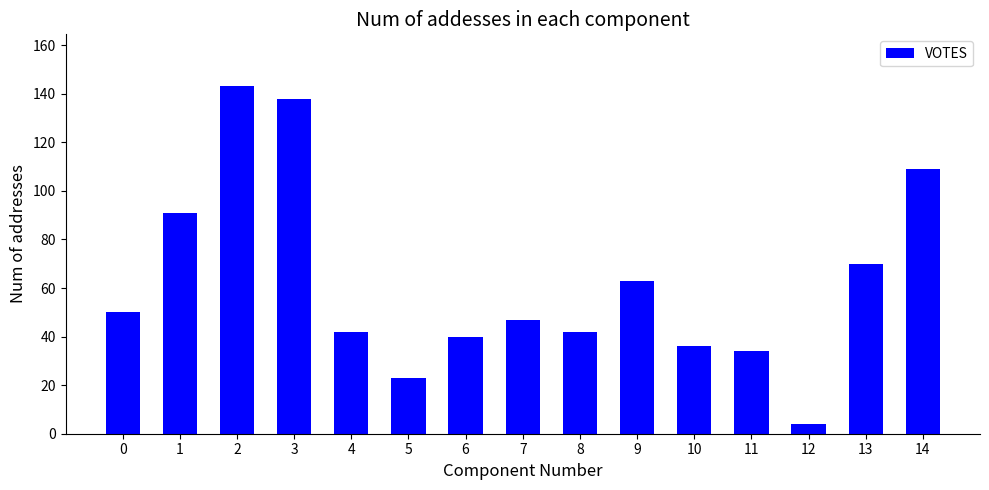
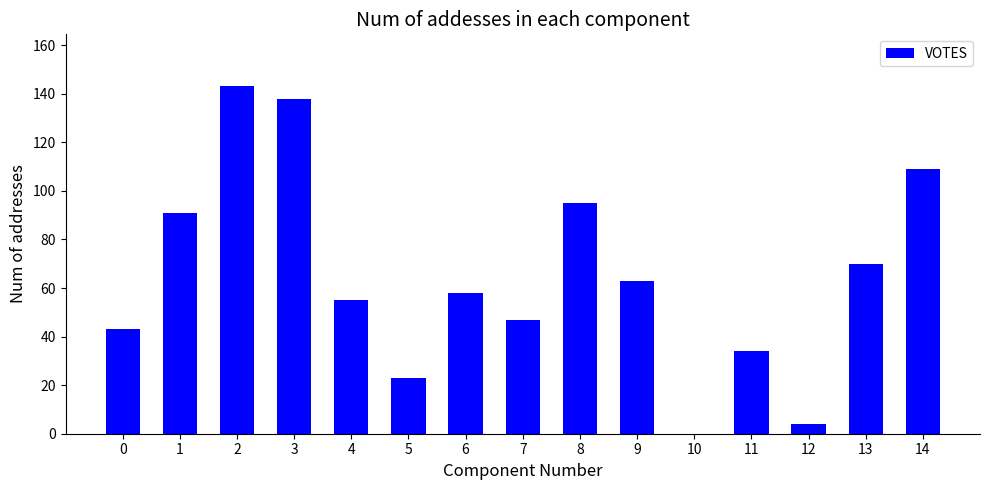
  {
-   "0": 50,
+   "0": 43,
    "1": 91,
    "2": 143,
    "3": 138,
-   "4": 42,
+   "4": 55,
    "5": 23,
-   "6": 40,
+   "6": 58,
    "7": 47,
-   "8": 42,
+   "8": 95,
    "9": 63,
-   "10": 36,
+   "10": 0,
    "11": 34,
    "12": 4,
    "13": 70,
    "14": 109
  }
